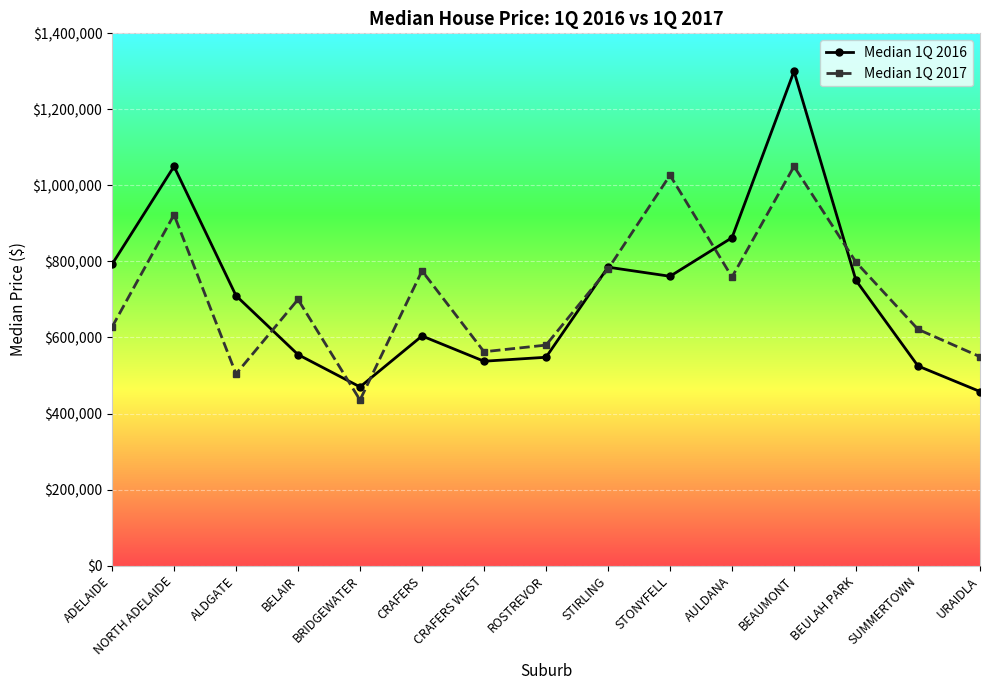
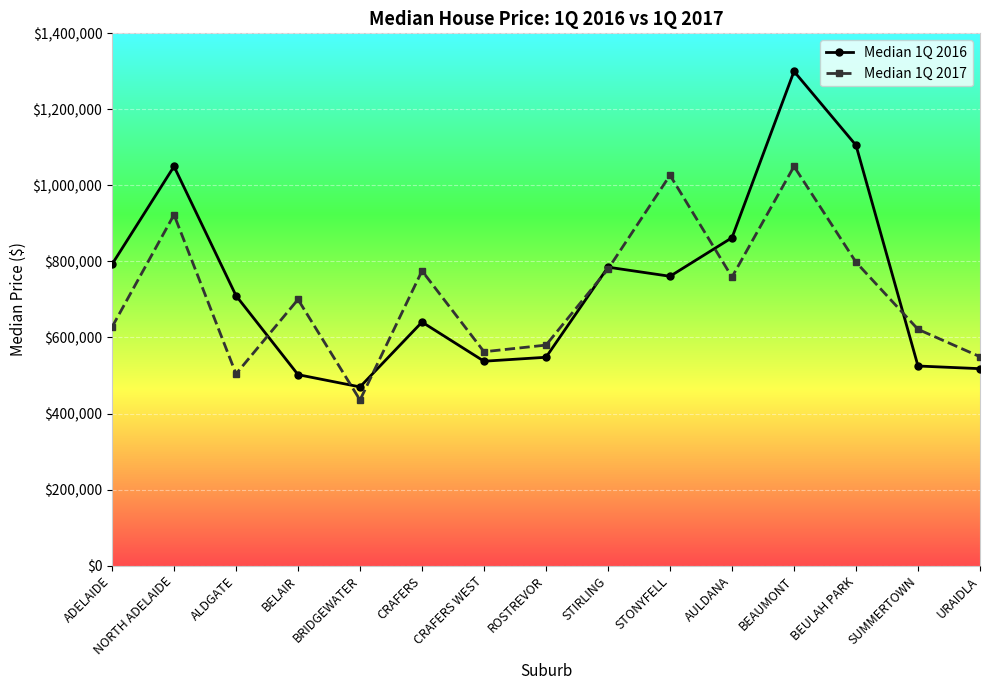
  {
    "Median 1Q 2016": {
      "ADELAIDE": "$790,000",
      "NORTH ADELAIDE": "$1,050,000",
      "ALDGATE": "$710,000",
-     "BELAIR": "$560,000",
+     "BELAIR": "$500,000",
      "BRIDGEWATER": "$470,000",
-     "CRAFERS": "$600,000",
+     "CRAFERS": "$640,000",
      "CRAFERS WEST": "$540,000",
      "ROSTREVOR": "$550,000",
      "STONYFELL": "$760,000",
      "AULDANA": "$860,000",
      "BEAUMONT": "$1,300,000",
-     "BEULAH PARK": "$750,000",
+     "BEULAH PARK": "$1,110,000",
      "SUMMERTOWN": "$530,000",
-     "URAIDLA": "$460,000"
+     "URAIDLA": "$520,000"
    },
    "Median 1Q 2017": {
      "ADELAIDE": "$630,000",
      "NORTH ADELAIDE": "$920,000",
      "ALDGATE": "$500,000",
      "BELAIR": "$700,000",
      "BRIDGEWATER": "$440,000",
      "CRAFERS": "$780,000",
      "CRAFERS WEST": "$560,000",
      "ROSTREVOR": "$580,000",
      "STONYFELL": "$1,030,000",
      "AULDANA": "$760,000",
      "BEAUMONT": "$1,050,000",
      "BEULAH PARK": "$800,000",
      "SUMMERTOWN": "$620,000",
      "URAIDLA": "$550,000"
    }
  }
